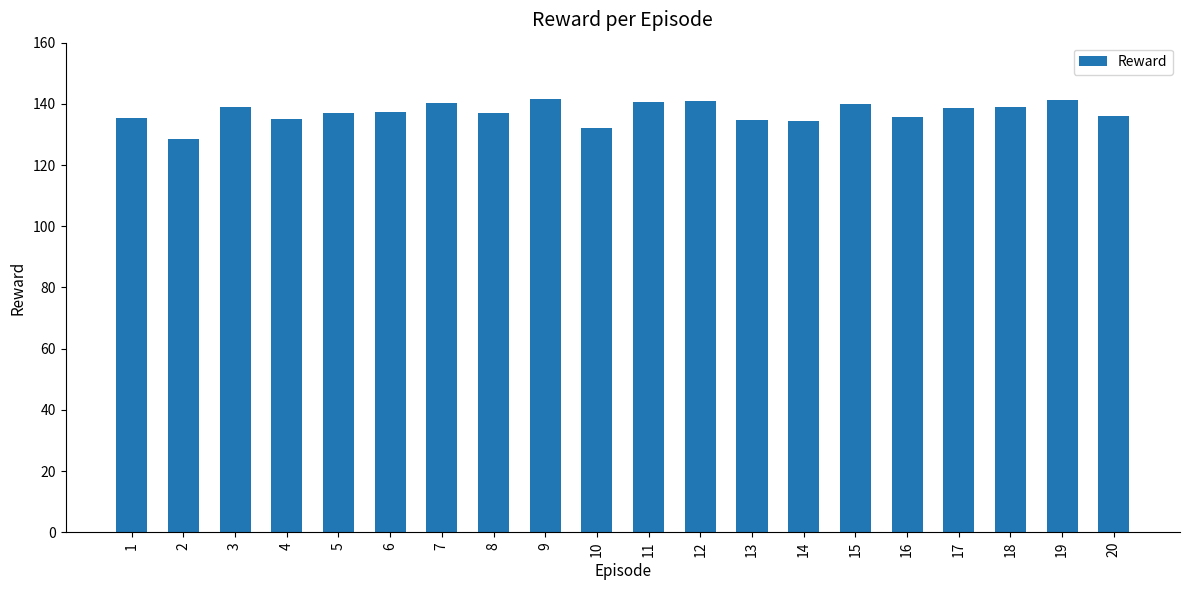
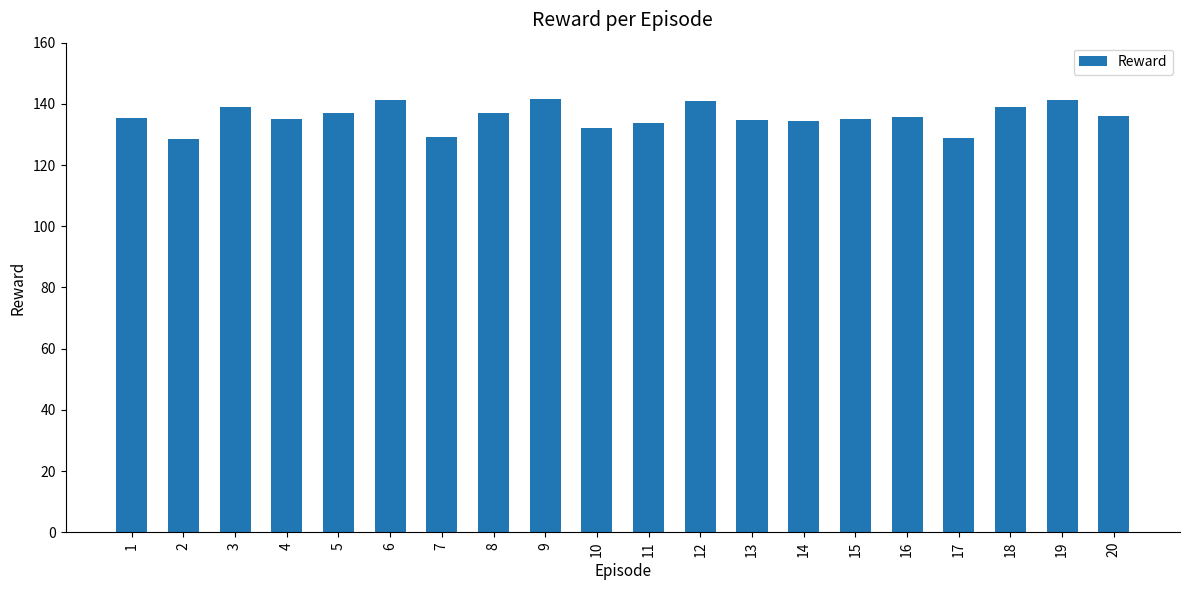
  {
    "1": 135,
    "2": 128,
    "3": 139,
    "4": 135,
    "5": 137,
-   "6": 137,
-   "7": 140,
+   "6": 141,
+   "7": 129,
    "8": 137,
    "9": 142,
    "10": 132,
-   "11": 141,
+   "11": 134,
    "12": 141,
    "13": 135,
    "14": 134,
-   "15": 140,
+   "15": 135,
    "16": 136,
-   "17": 139,
+   "17": 129,
    "18": 139,
    "19": 141,
    "20": 136
  }
